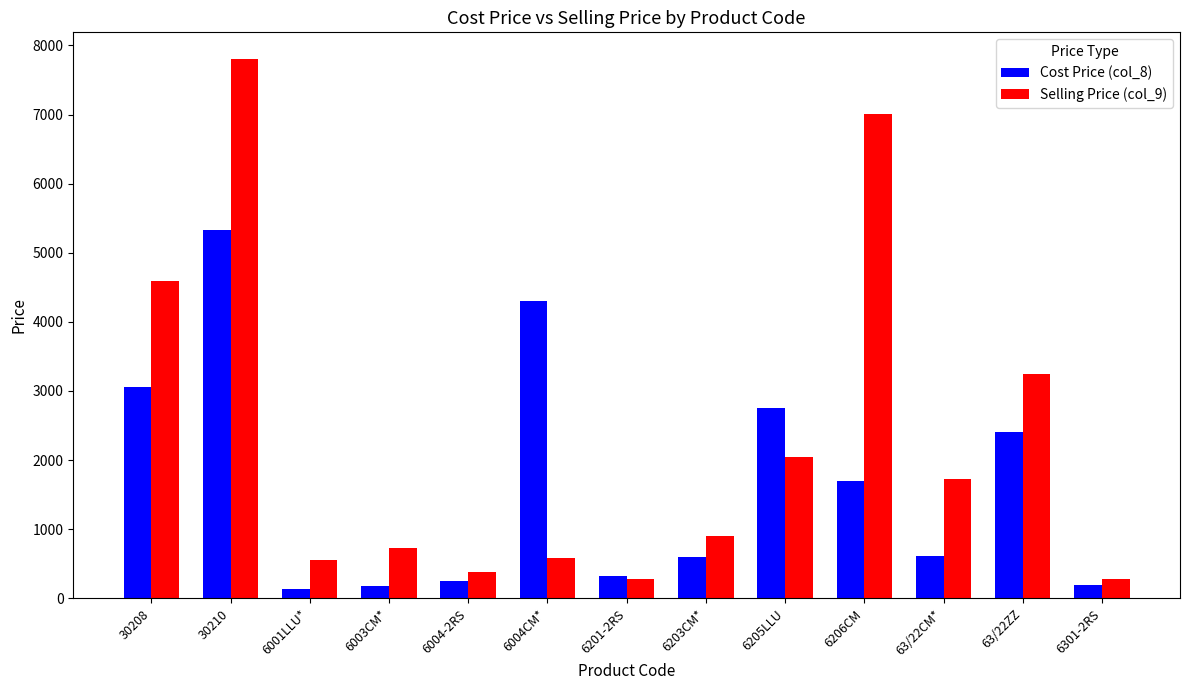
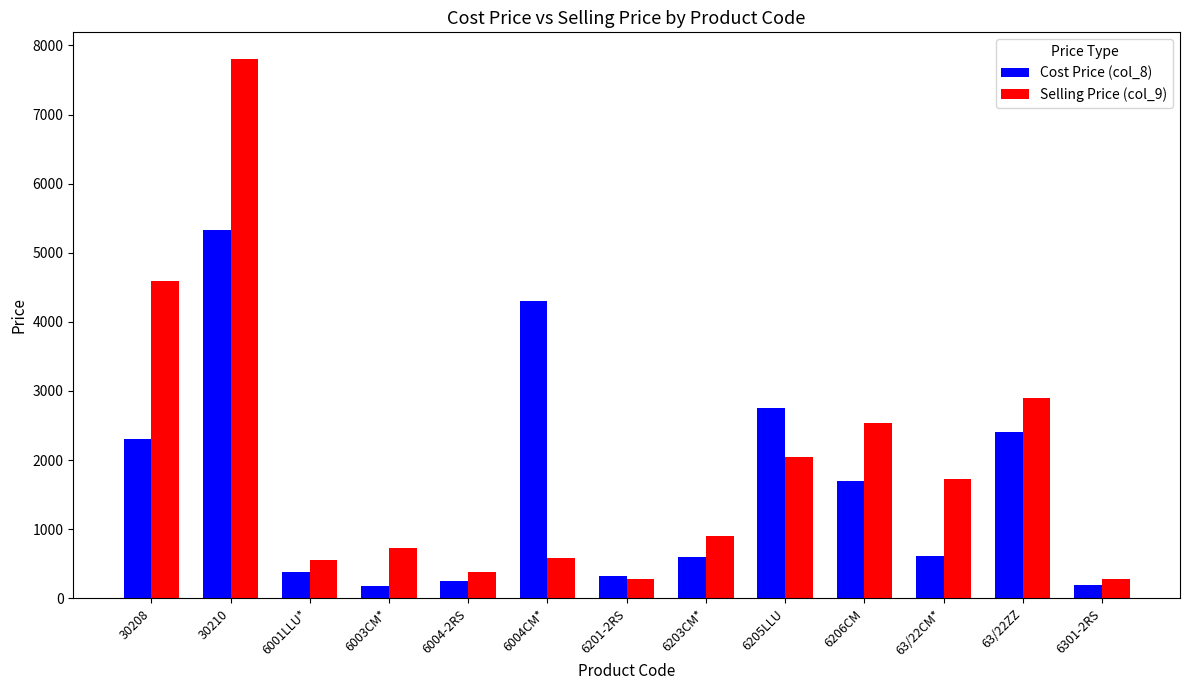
  {
    "Cost Price (col_8)": {
-     "30208": 3100,
+     "30208": 2300,
      "30210": 5300,
-     "6001LLU*": 100,
+     "6001LLU*": 400,
      "6003CM*": 200,
      "6004-2RS": 300,
      "6004CM*": 4300,
      "6201-2RS": 300,
      "6203CM*": 600,
      "6205LLU": 2800,
      "6206CM": 1700,
      "63/22CM*": 600,
      "63/22ZZ": 2400,
      "6301-2RS": 200
    },
    "Selling Price (col_9)": {
      "30208": 4600,
      "30210": 7800,
      "6001LLU*": 600,
      "6003CM*": 700,
      "6004-2RS": 400,
      "6004CM*": 600,
      "6201-2RS": 300,
      "6203CM*": 900,
      "6205LLU": 2000,
-     "6206CM": 7000,
+     "6206CM": 2500,
      "63/22CM*": 1700,
-     "63/22ZZ": 3200,
+     "63/22ZZ": 2900,
      "6301-2RS": 300
    }
  }
